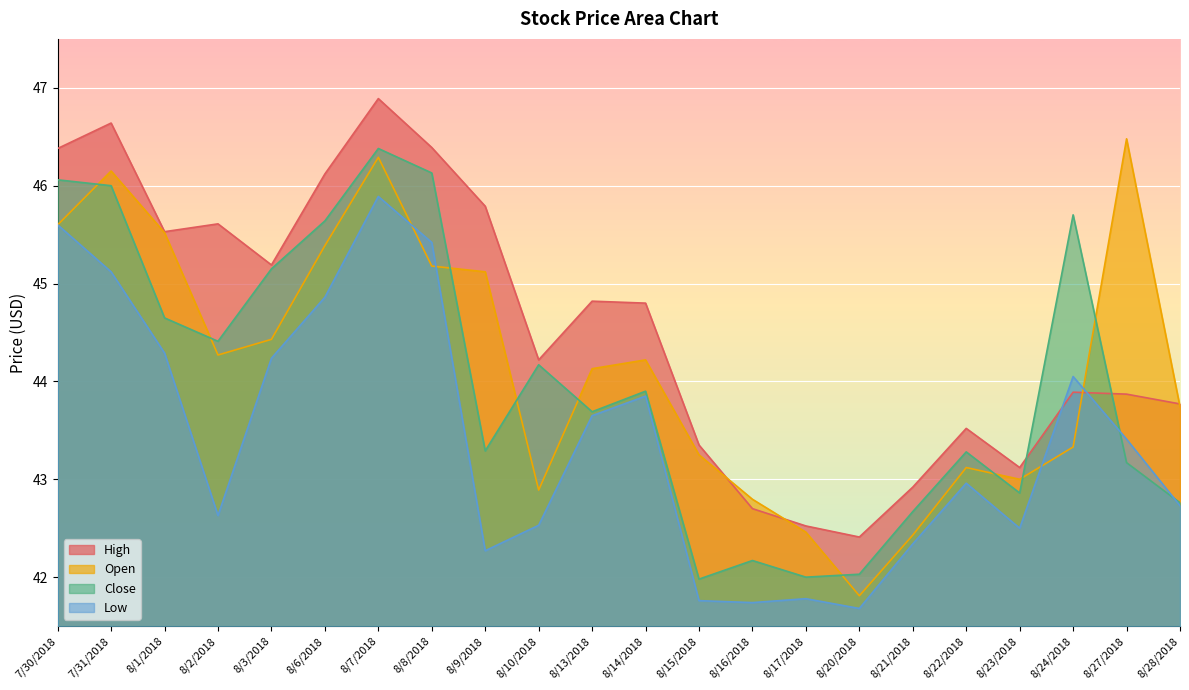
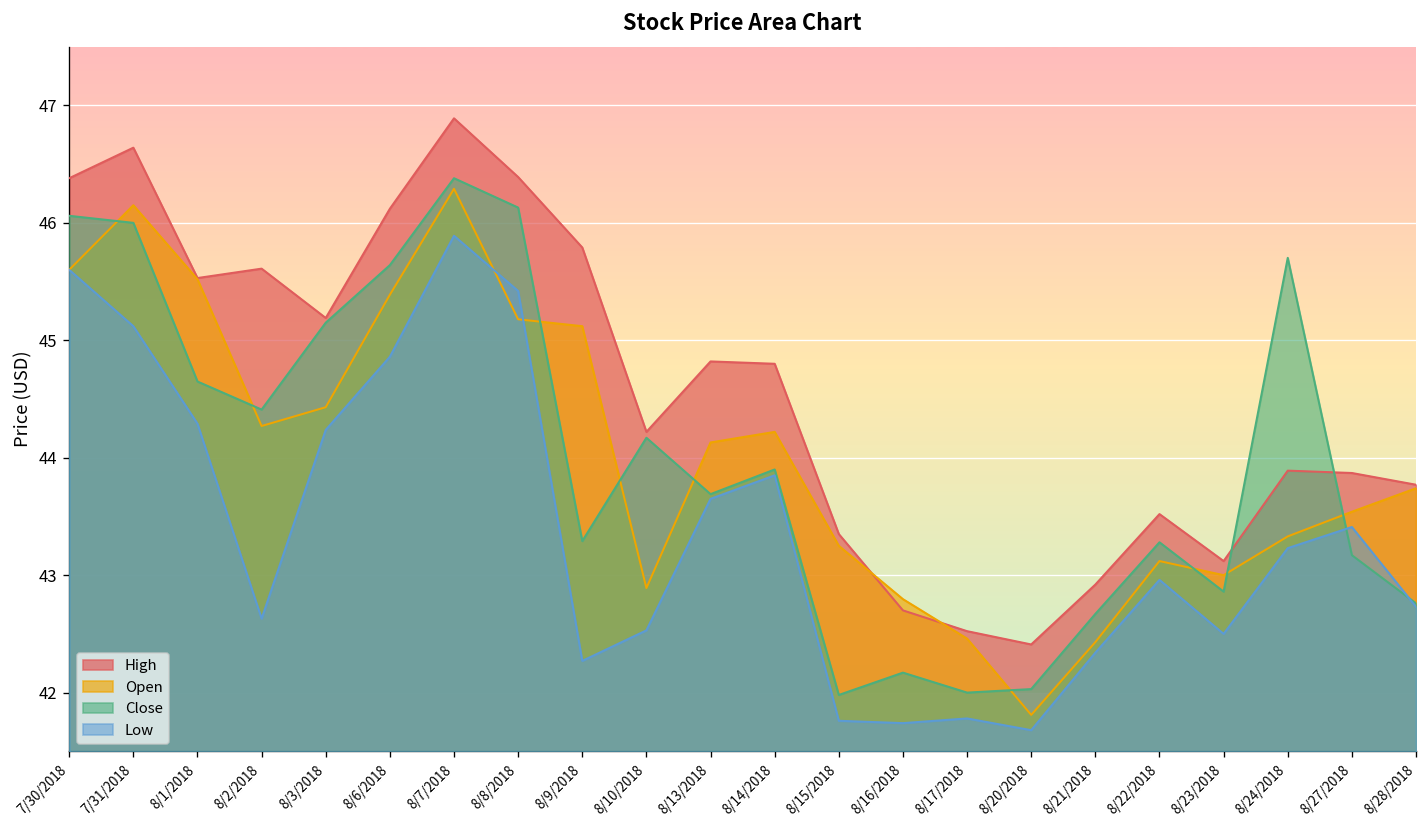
  {
    "High": {
      "7/30/2018": 46.4,
      "7/31/2018": 46.6,
      "8/2/2018": 45.6,
      "8/3/2018": 45.2,
      "8/6/2018": 46.1,
      "8/7/2018": 46.9,
      "8/8/2018": 46.4,
      "8/9/2018": 45.8,
      "8/10/2018": 44.2,
      "8/13/2018": 44.8,
      "8/14/2018": 44.8,
      "8/15/2018": 43.3,
      "8/16/2018": 42.7,
      "8/17/2018": 42.5,
      "8/20/2018": 42.4,
      "8/21/2018": 42.9,
      "8/22/2018": 43.5,
      "8/23/2018": 43.1,
      "8/24/2018": 43.9,
      "8/27/2018": 43.9,
      "8/28/2018": 43.8
    },
    "Open": {
      "7/31/2018": 46.2,
      "8/2/2018": 44.3,
      "8/3/2018": 44.4,
      "8/6/2018": 45.4,
      "8/7/2018": 46.3,
      "8/8/2018": 45.2,
      "8/9/2018": 45.1,
      "8/10/2018": 42.9,
      "8/13/2018": 44.1,
      "8/14/2018": 44.2,
      "8/15/2018": 43.3,
      "8/16/2018": 42.8,
      "8/17/2018": 42.5,
      "8/20/2018": 41.8,
      "8/21/2018": 42.4,
      "8/22/2018": 43.1,
      "8/23/2018": 43.0,
      "8/24/2018": 43.3,
-     "8/27/2018": 46.5,
+     "8/27/2018": 43.5,
      "8/28/2018": 43.7
    },
    "Close": {
      "7/30/2018": 46.1,
      "7/31/2018": 46.0,
      "8/1/2018": 44.6,
      "8/2/2018": 44.4,
      "8/3/2018": 45.2,
      "8/6/2018": 45.6,
      "8/7/2018": 46.4,
      "8/8/2018": 46.1,
      "8/9/2018": 43.3,
      "8/10/2018": 44.2,
      "8/13/2018": 43.7,
      "8/14/2018": 43.9,
      "8/15/2018": 42.0,
      "8/16/2018": 42.2,
      "8/17/2018": 42.0,
      "8/20/2018": 42.0,
      "8/21/2018": 42.7,
      "8/22/2018": 43.3,
      "8/23/2018": 42.9,
      "8/24/2018": 45.7,
      "8/27/2018": 43.2,
      "8/28/2018": 42.8
    },
    "Low": {
      "7/31/2018": 45.1,
      "8/1/2018": 44.3,
      "8/2/2018": 42.6,
      "8/3/2018": 44.2,
      "8/6/2018": 44.9,
      "8/7/2018": 45.9,
      "8/8/2018": 45.4,
      "8/9/2018": 42.3,
      "8/10/2018": 42.5,
      "8/13/2018": 43.7,
      "8/14/2018": 43.8,
      "8/15/2018": 41.8,
      "8/16/2018": 41.7,
      "8/17/2018": 41.8,
      "8/20/2018": 41.7,
      "8/21/2018": 42.3,
      "8/22/2018": 43.0,
      "8/23/2018": 42.5,
-     "8/24/2018": 44.1,
+     "8/24/2018": 43.2,
      "8/27/2018": 43.4,
      "8/28/2018": 42.7
    }
  }
